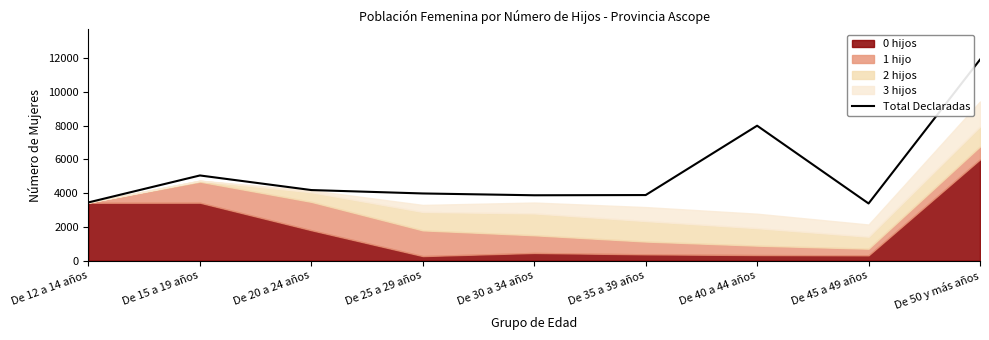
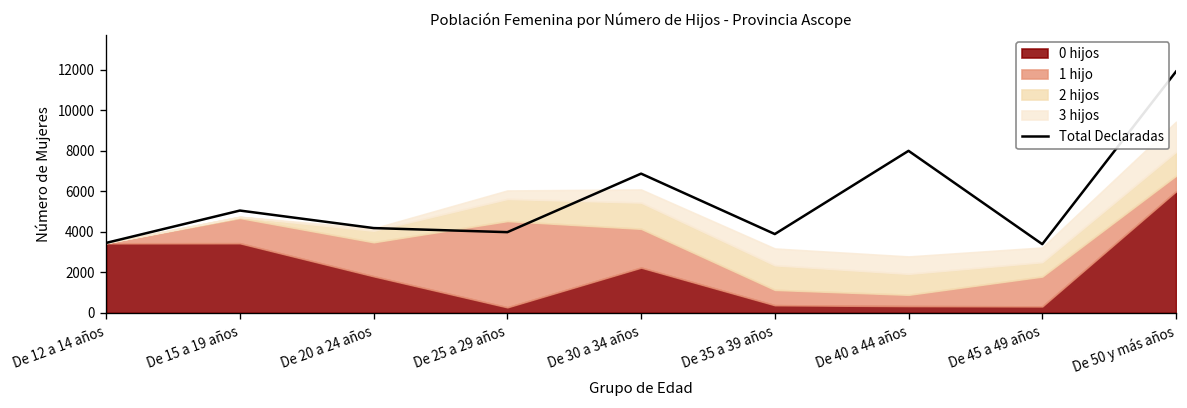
  {
    "Total Declaradas": {
      "De 15 a 19 años": 5100,
      "De 25 a 29 años": 4000,
-     "De 30 a 34 años": 3900,
+     "De 30 a 34 años": 6900,
      "De 35 a 39 años": 3900,
      "De 40 a 44 años": 8000,
      "De 45 a 49 años": 3400,
      "De 50 y más años": 11900
    },
    "0 hijos": {
      "De 15 a 19 años": 3400,
      "De 20 a 24 años": 1800,
      "De 25 a 29 años": 300,
-     "De 30 a 34 años": 500,
+     "De 30 a 34 años": 2200,
      "De 35 a 39 años": 400,
      "De 40 a 44 años": 300,
      "De 45 a 49 años": 300,
      "De 50 y más años": 6000
    },
    "1 hijo": {
      "De 20 a 24 años": 1700,
-     "De 25 a 29 años": 1500,
-     "De 30 a 34 años": 1000,
+     "De 25 a 29 años": 4300,
+     "De 30 a 34 años": 1900,
      "De 35 a 39 años": 800,
      "De 40 a 44 años": 600,
-     "De 45 a 49 años": 400,
+     "De 45 a 49 años": 1500,
      "De 50 y más años": 800
    }
  }
